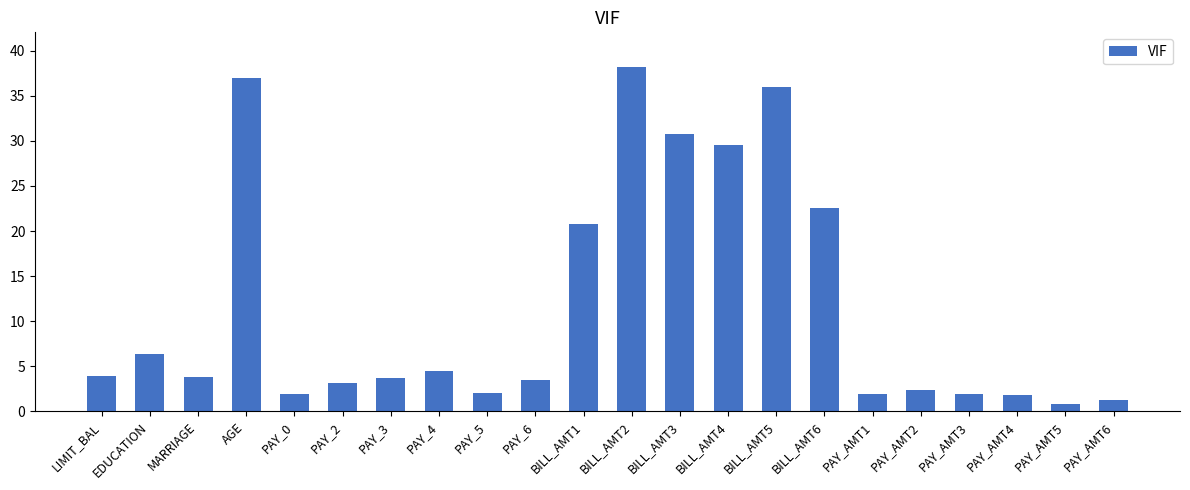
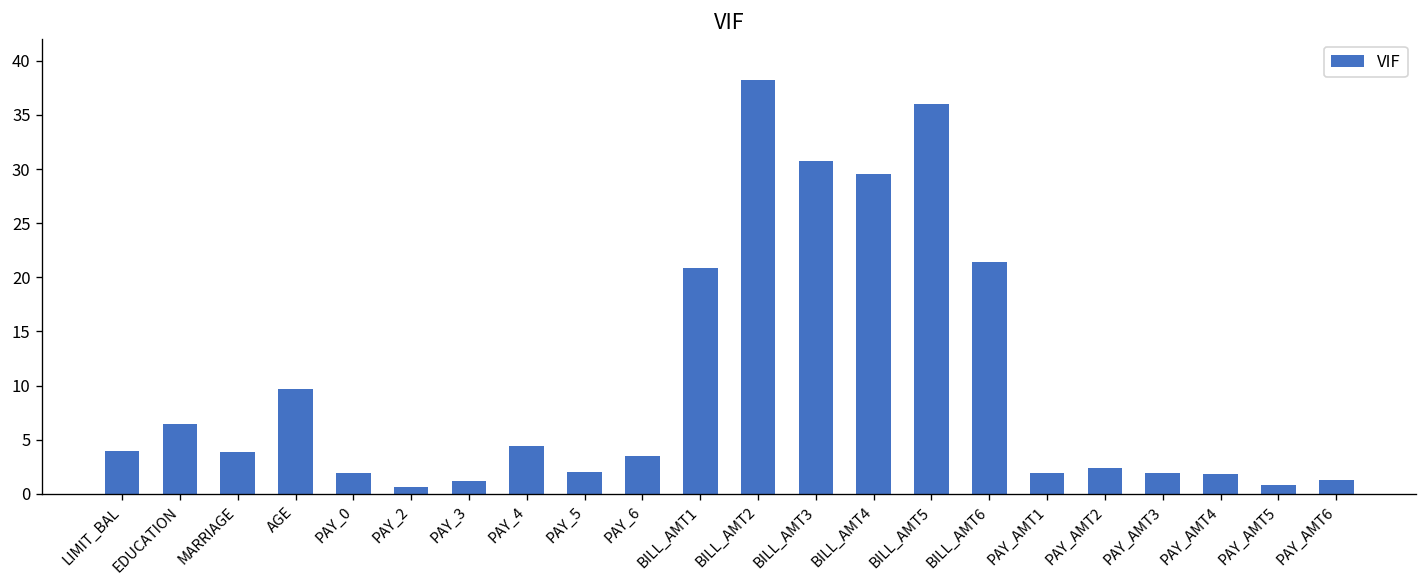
  {
    "LIMIT_BAL": 4,
    "EDUCATION": 6,
    "MARRIAGE": 4,
-   "AGE": 37,
+   "AGE": 10,
    "PAY_0": 2,
-   "PAY_2": 3,
-   "PAY_3": 4,
+   "PAY_2": 1,
+   "PAY_3": 1,
    "PAY_4": 4,
    "PAY_5": 2,
    "PAY_6": 3,
    "BILL_AMT1": 21,
    "BILL_AMT2": 38,
    "BILL_AMT3": 31,
    "BILL_AMT4": 30,
    "BILL_AMT5": 36,
-   "BILL_AMT6": 23,
+   "BILL_AMT6": 21,
    "PAY_AMT1": 2,
    "PAY_AMT2": 2,
    "PAY_AMT3": 2,
    "PAY_AMT4": 2,
    "PAY_AMT5": 1,
    "PAY_AMT6": 1
  }
